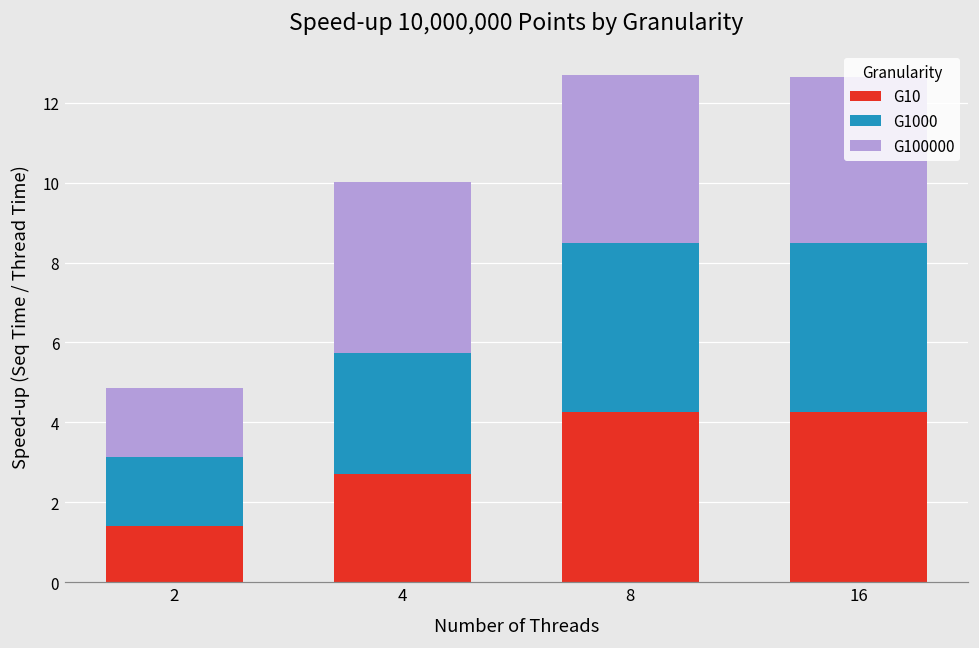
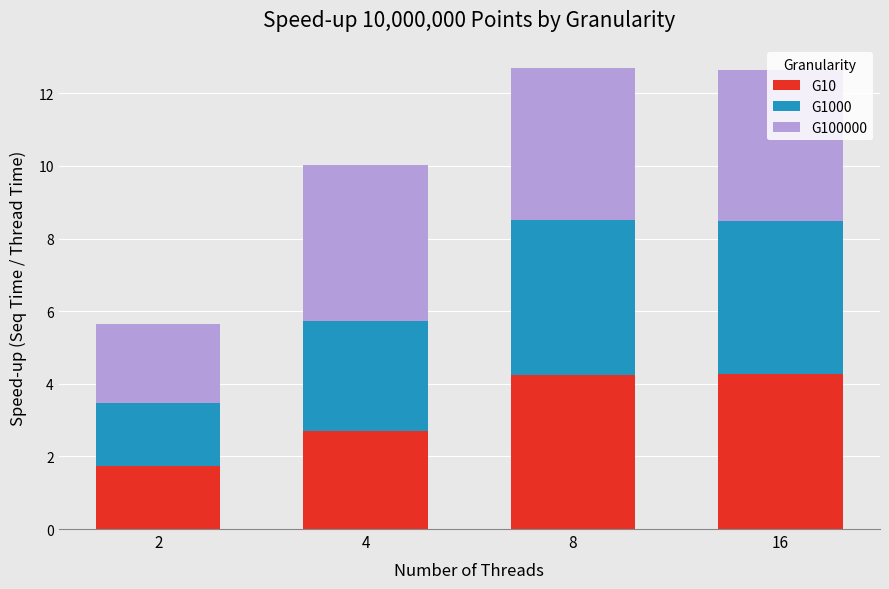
  {
    "G10": {
-     "2": 1.4,
+     "2": 1.7,
      "4": 2.7,
      "8": 4.3,
      "16": 4.3
    },
    "G1000": {
      "2": 1.7,
      "4": 3.0,
      "8": 4.2,
      "16": 4.2
    },
    "G100000": {
-     "2": 1.7,
+     "2": 2.2,
      "4": 4.3,
      "8": 4.2
    }
  }
